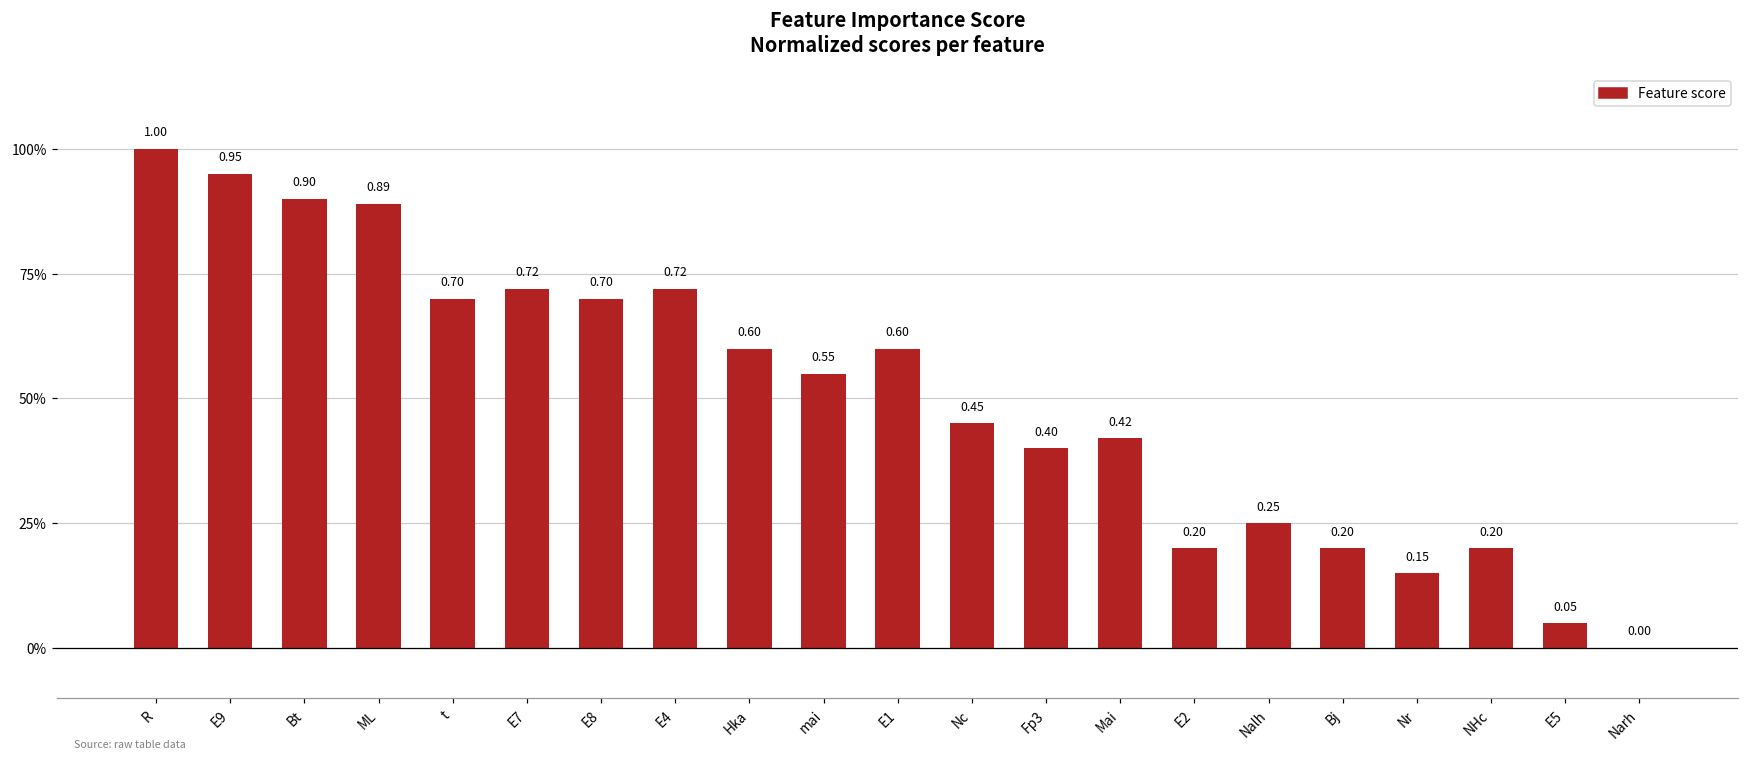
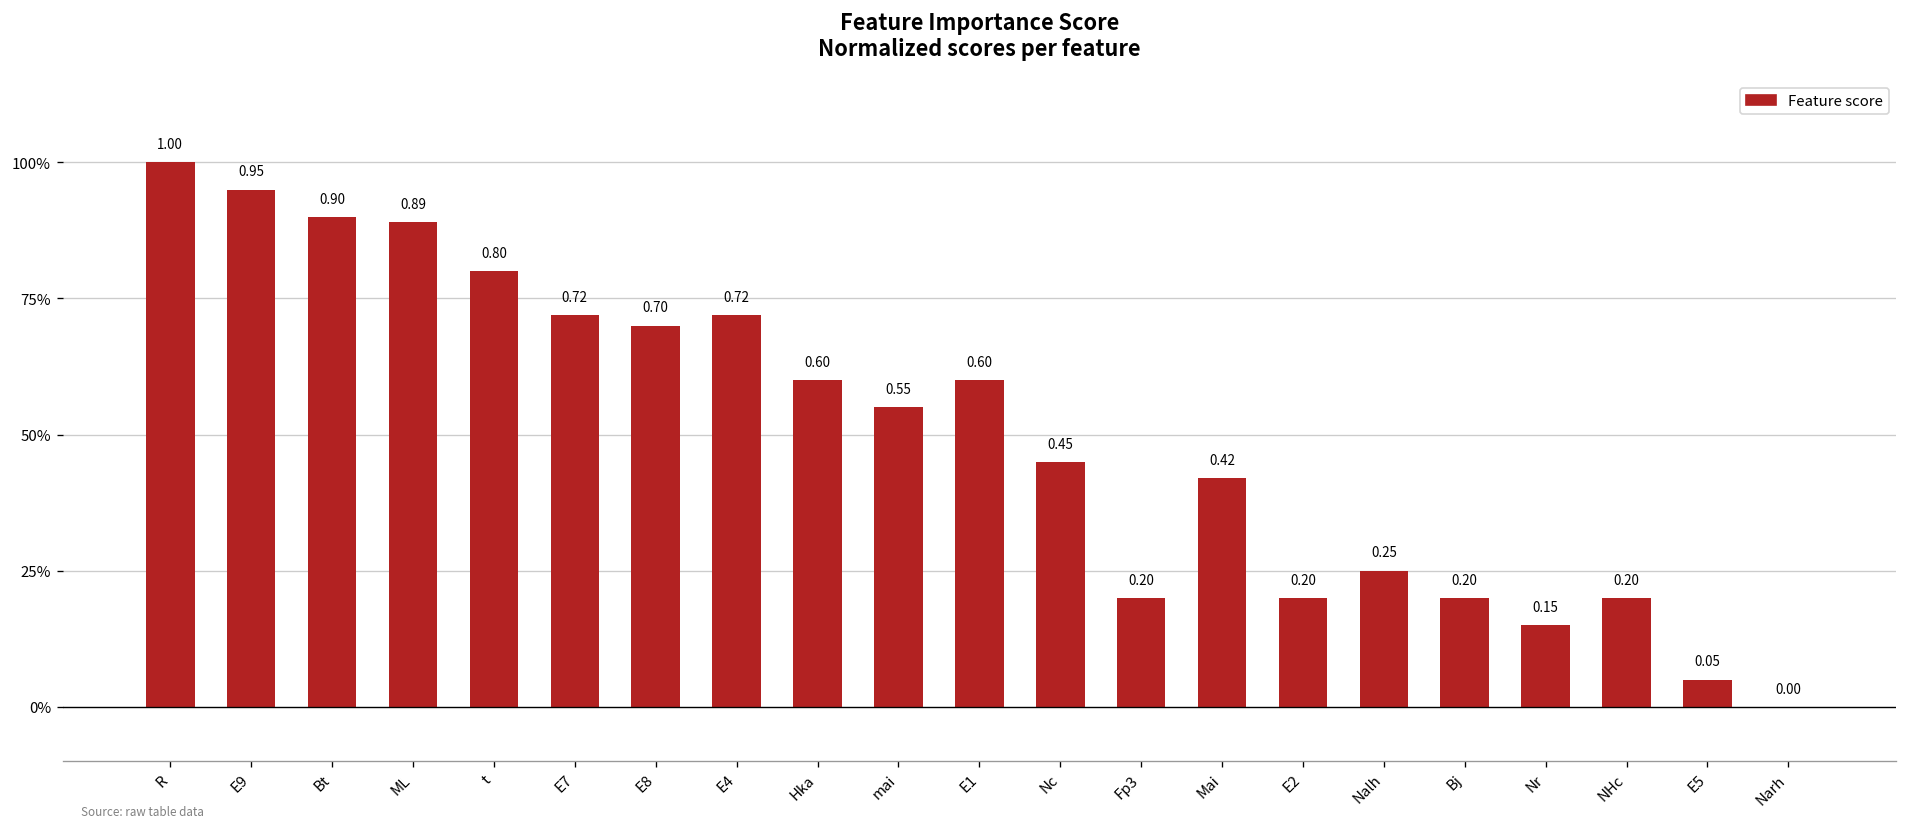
  {
    "R": 1.00,
    "E9": 0.95,
    "Bt": 0.90,
    "ML": 0.89,
-   "t": 0.70,
+   "t": 0.80,
    "E7": 0.72,
    "E8": 0.70,
    "E4": 0.72,
    "Hka": 0.60,
    "mai": 0.55,
    "E1": 0.60,
    "Nc": 0.45,
-   "Fp3": 0.40,
+   "Fp3": 0.20,
    "Mai": 0.42,
    "E2": 0.20,
    "Nalh": 0.25,
    "Bj": 0.20,
    "Nr": 0.15,
    "NHc": 0.20,
    "E5": 0.05,
    "Narh": 0.00
  }
